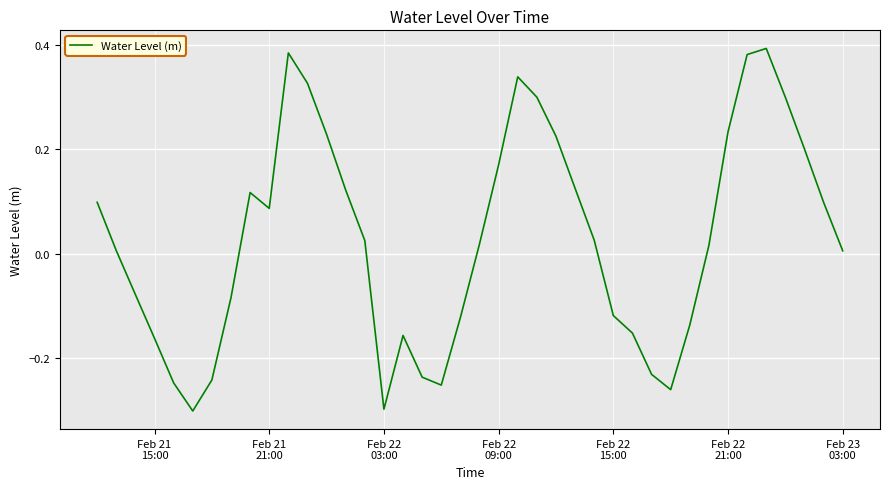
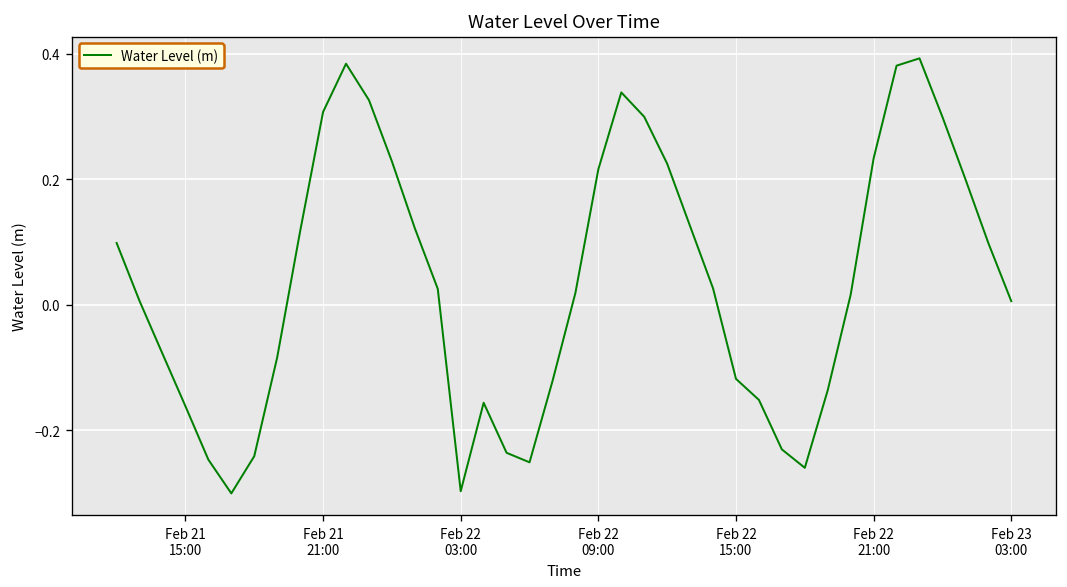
  {
    "Feb 21 15:00": -0.16,
-   "Feb 21 21:00": 0.09,
+   "Feb 21 21:00": 0.31,
    "Feb 22 03:00": -0.30,
-   "Feb 22 09:00": 0.17,
+   "Feb 22 09:00": 0.22,
    "Feb 22 15:00": -0.12,
    "Feb 22 21:00": 0.23,
    "Feb 23 03:00": 0.01
  }
